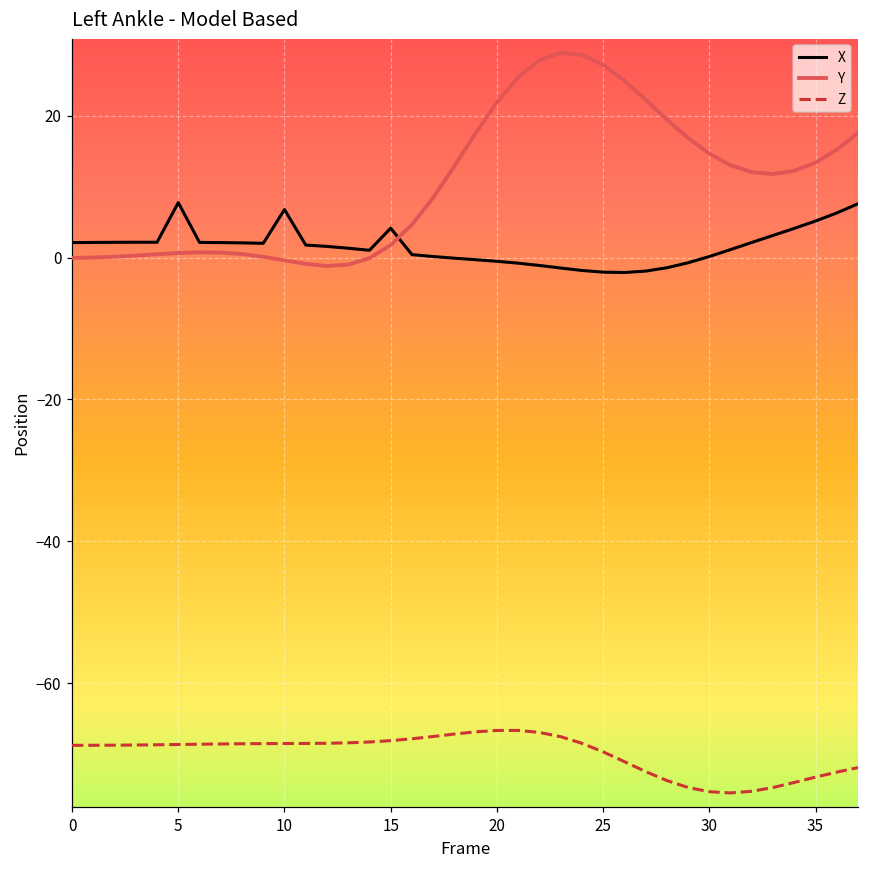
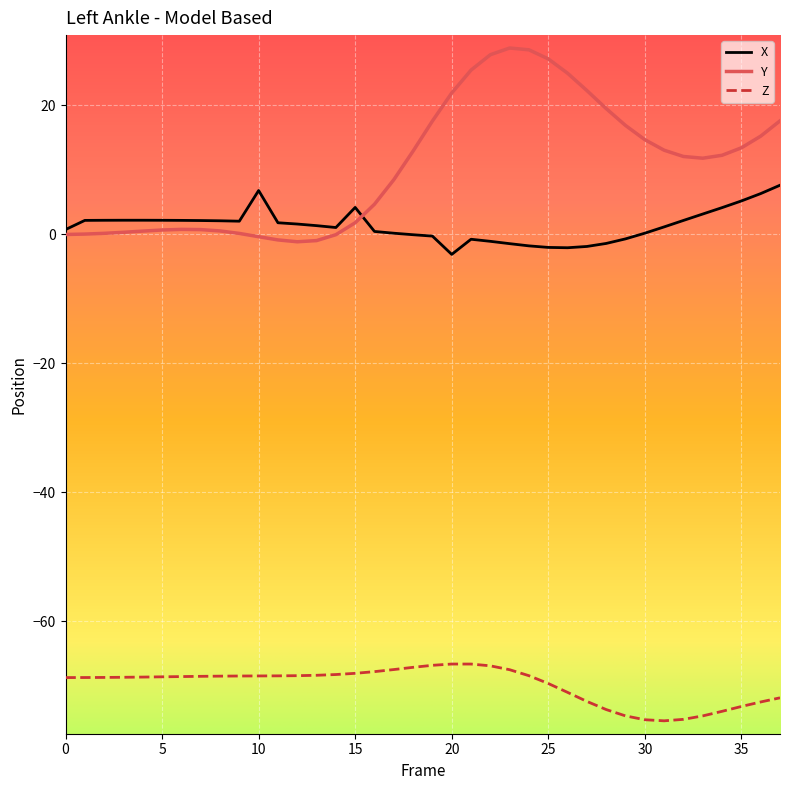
  {
    "X": {
-     "0": 2,
-     "5": 8,
+     "0": 1,
+     "5": 2,
      "10": 7,
      "15": 4,
-     "20": -1,
+     "20": -3,
      "25": -2,
      "30": 0,
      "35": 5
    }
  }
